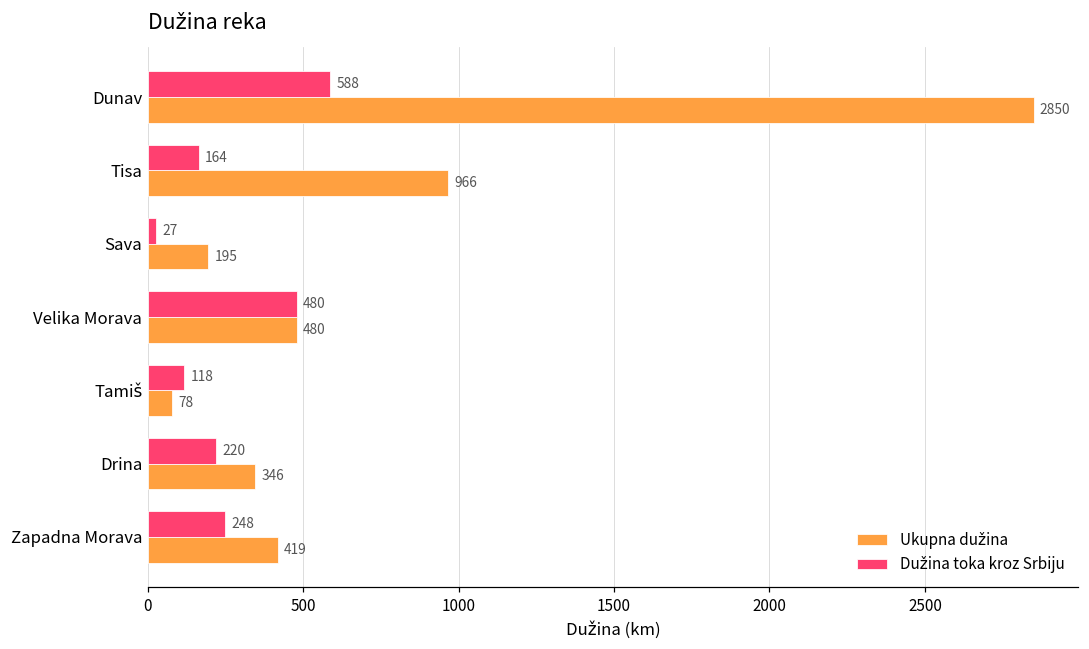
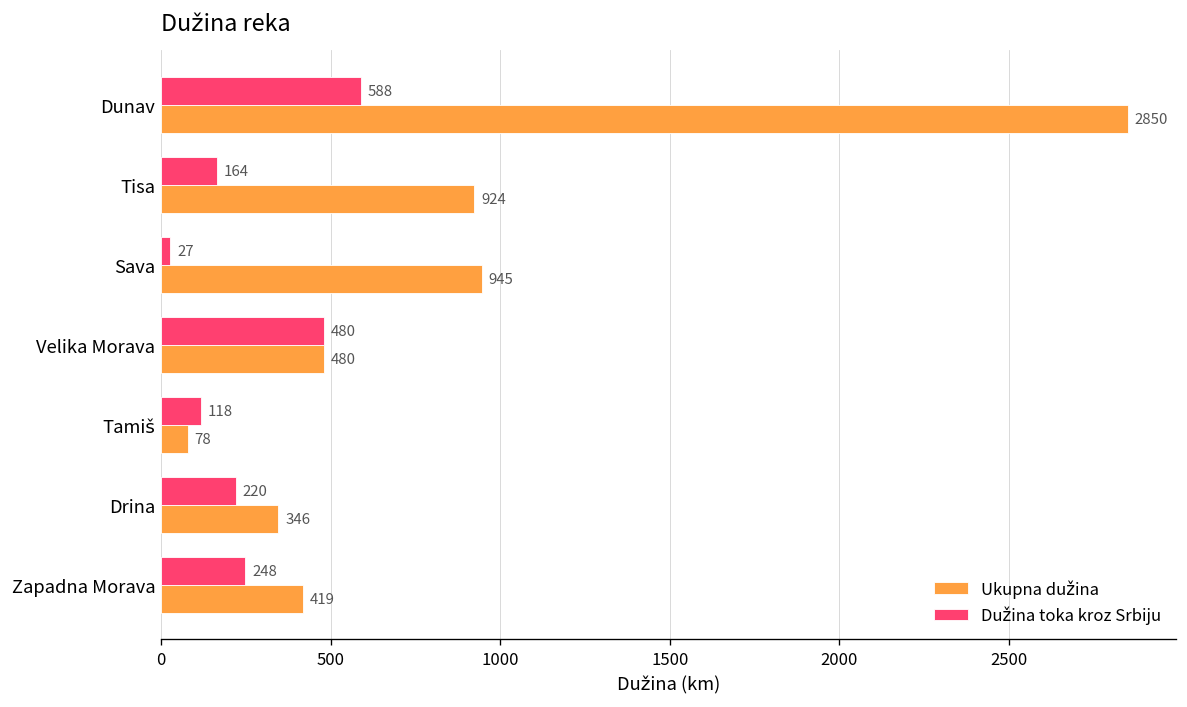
  {
    "Ukupna dužina": {
      "Dunav": 2850,
-     "Tisa": 966,
-     "Sava": 195,
+     "Tisa": 924,
+     "Sava": 945,
      "Velika Morava": 480,
      "Tamiš": 78,
      "Drina": 346,
      "Zapadna Morava": 419
    },
    "Dužina toka kroz Srbiju": {
      "Dunav": 588,
      "Tisa": 164,
      "Sava": 27,
      "Velika Morava": 480,
      "Tamiš": 118,
      "Drina": 220,
      "Zapadna Morava": 248
    }
  }
